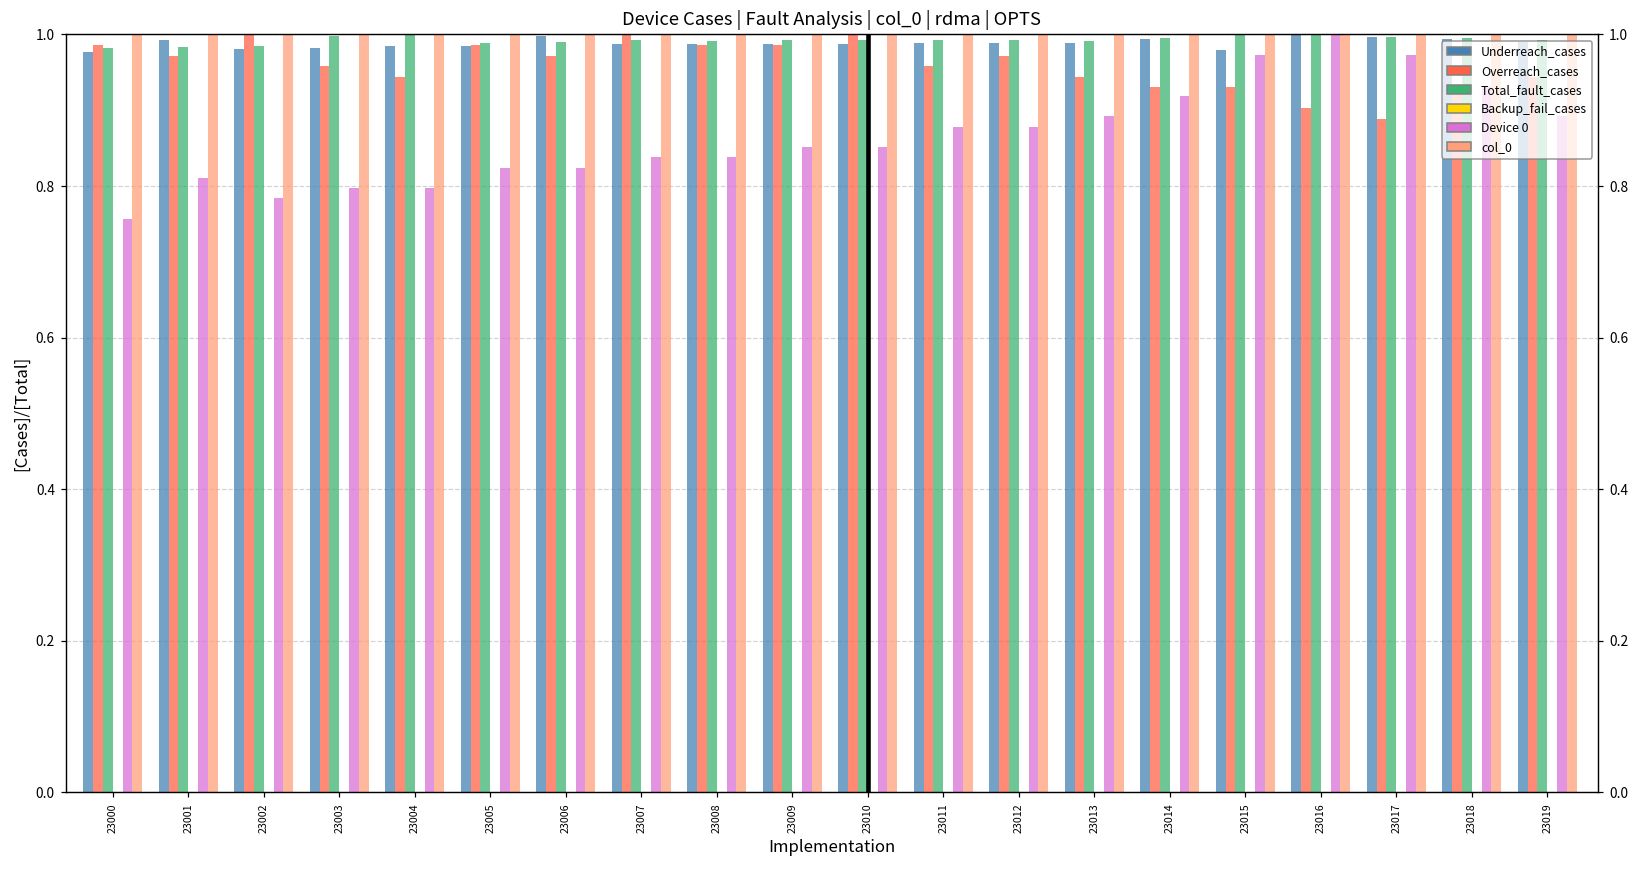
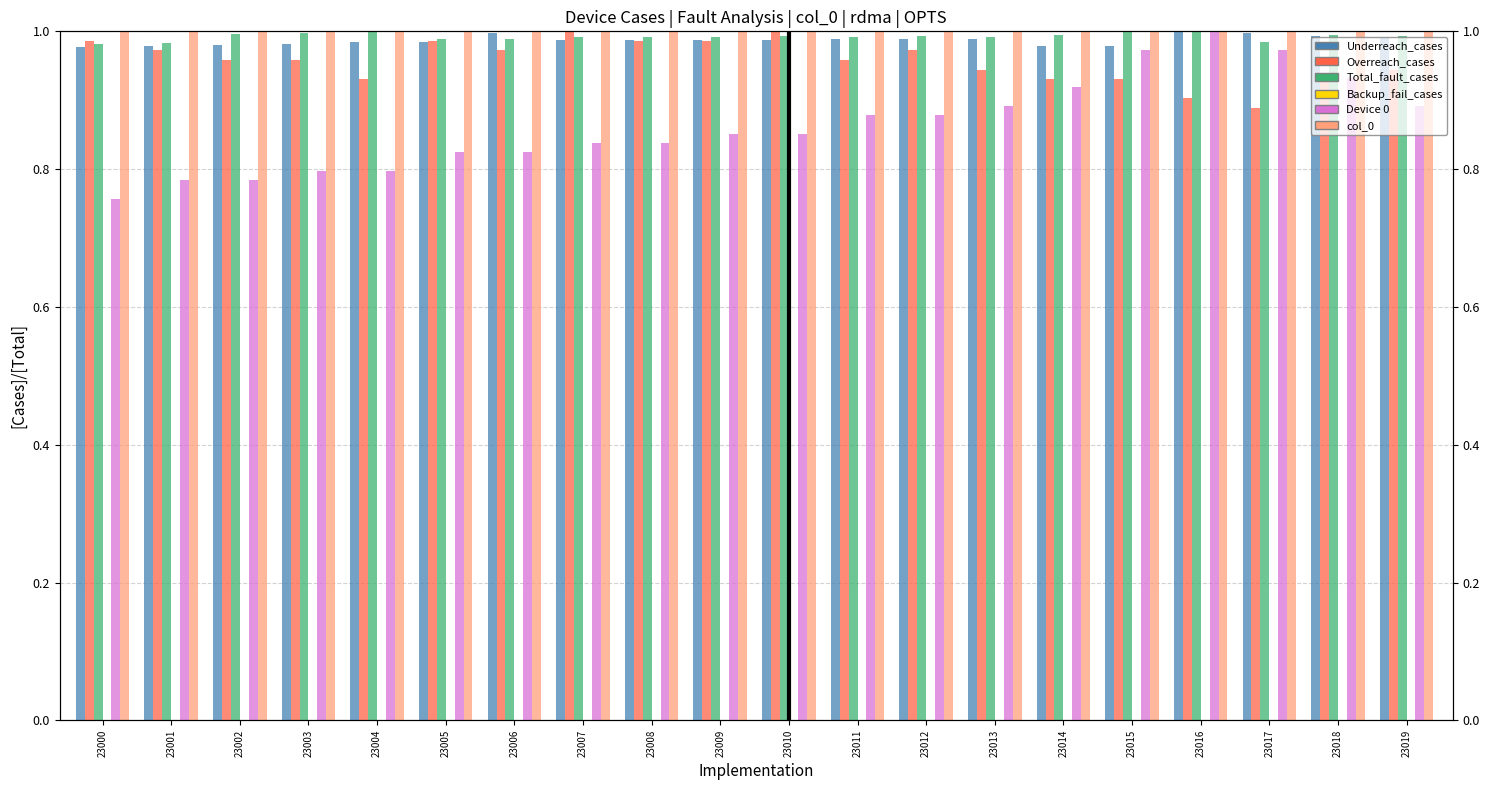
  {
    "Underreach_cases": {
      "23000": 0.98,
-     "23001": 0.99,
+     "23001": 0.98,
      "23002": 0.98,
      "23003": 0.98,
      "23004": 0.98,
      "23005": 0.98,
      "23006": 1.00,
      "23007": 0.99,
      "23008": 0.99,
      "23009": 0.99,
      "23010": 0.99,
      "23011": 0.99,
      "23012": 0.99,
      "23013": 0.99,
-     "23014": 0.99,
+     "23014": 0.98,
      "23015": 0.98,
      "23016": 1.00,
      "23017": 1.00,
      "23018": 0.99
    },
    "Overreach_cases": {
      "23000": 0.99,
      "23001": 0.97,
-     "23002": 1.00,
+     "23002": 0.96,
      "23003": 0.96,
-     "23004": 0.94,
+     "23004": 0.93,
      "23005": 0.99,
      "23006": 0.97,
      "23007": 1.00,
      "23008": 0.99,
      "23009": 0.99,
      "23010": 1.00,
      "23011": 0.96,
      "23012": 0.97,
      "23013": 0.94,
      "23014": 0.93,
      "23015": 0.93,
      "23016": 0.90,
      "23017": 0.89
    },
    "Total_fault_cases": {
      "23000": 0.98,
      "23001": 0.98,
-     "23002": 0.98,
+     "23002": 1.00,
      "23003": 1.00,
      "23004": 1.00,
      "23005": 0.99,
      "23006": 0.99,
      "23007": 0.99,
      "23008": 0.99,
      "23009": 0.99,
      "23010": 0.99,
      "23011": 0.99,
      "23012": 0.99,
      "23013": 0.99,
      "23014": 1.00,
      "23015": 1.00,
      "23016": 1.00,
-     "23017": 1.00,
+     "23017": 0.98,
      "23018": 1.00,
      "23019": 0.99
    },
    "Backup_fail_cases": {
      "23000": 0.00,
      "23001": 0.00,
      "23002": 0.00,
      "23003": 0.00,
      "23004": 0.00,
      "23005": 0.00,
      "23006": 0.00,
      "23007": 0.00,
      "23008": 0.00,
      "23009": 0.00,
      "23010": 0.00,
      "23011": 0.00,
      "23012": 0.00,
      "23013": 0.00,
      "23014": 0.00,
      "23015": 0.00,
      "23016": 0.00,
      "23017": 0.00,
      "23018": 0.00,
      "23019": 0.00
    },
    "Device 0": {
      "23000": 0.76,
-     "23001": 0.81,
+     "23001": 0.78,
      "23002": 0.78,
      "23003": 0.80,
      "23004": 0.80,
      "23005": 0.82,
      "23006": 0.82,
      "23007": 0.84,
      "23008": 0.84,
      "23009": 0.85,
      "23010": 0.85,
      "23011": 0.88,
      "23012": 0.88,
      "23013": 0.89,
      "23014": 0.92,
      "23015": 0.97,
      "23016": 1.00,
      "23017": 0.97
    },
    "col_0": {
      "23000": 1.00,
      "23001": 1.00,
      "23002": 1.00,
      "23003": 1.00,
      "23004": 1.00,
      "23005": 1.00,
      "23006": 1.00,
      "23007": 1.00,
      "23008": 1.00,
      "23009": 1.00,
      "23010": 1.00,
      "23011": 1.00,
      "23012": 1.00,
      "23013": 1.00,
      "23014": 1.00,
      "23015": 1.00,
      "23016": 1.00,
      "23017": 1.00,
      "23018": 1.00,
      "23019": 1.00
    }
  }
